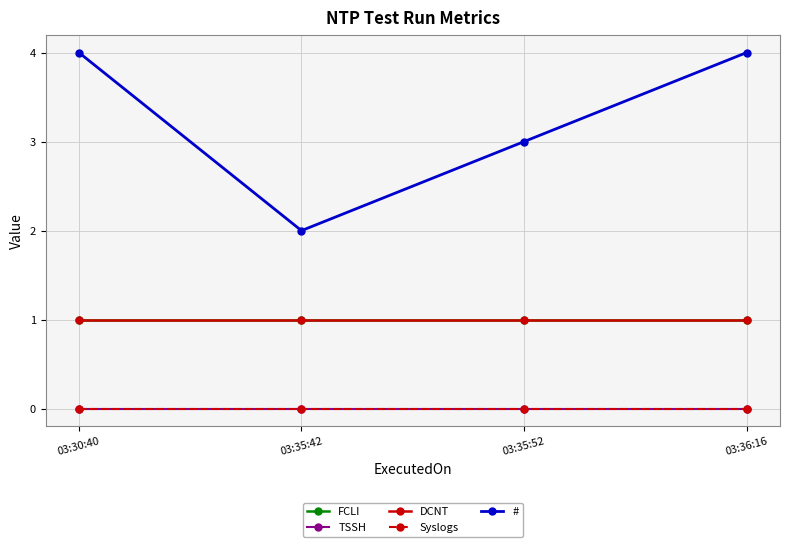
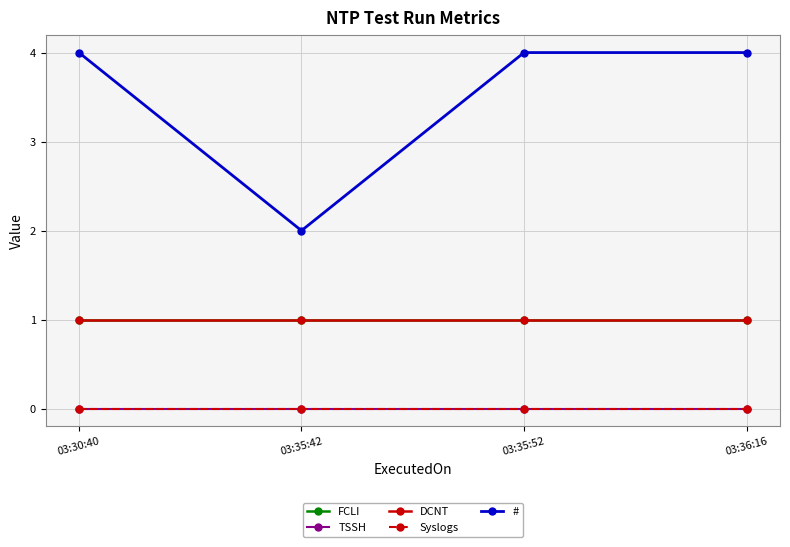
  {
    "#": {
      "03:30:40": 4,
      "03:35:42": 2,
-     "03:35:52": 3,
+     "03:35:52": 4,
      "03:36:16": 4
    }
  }
